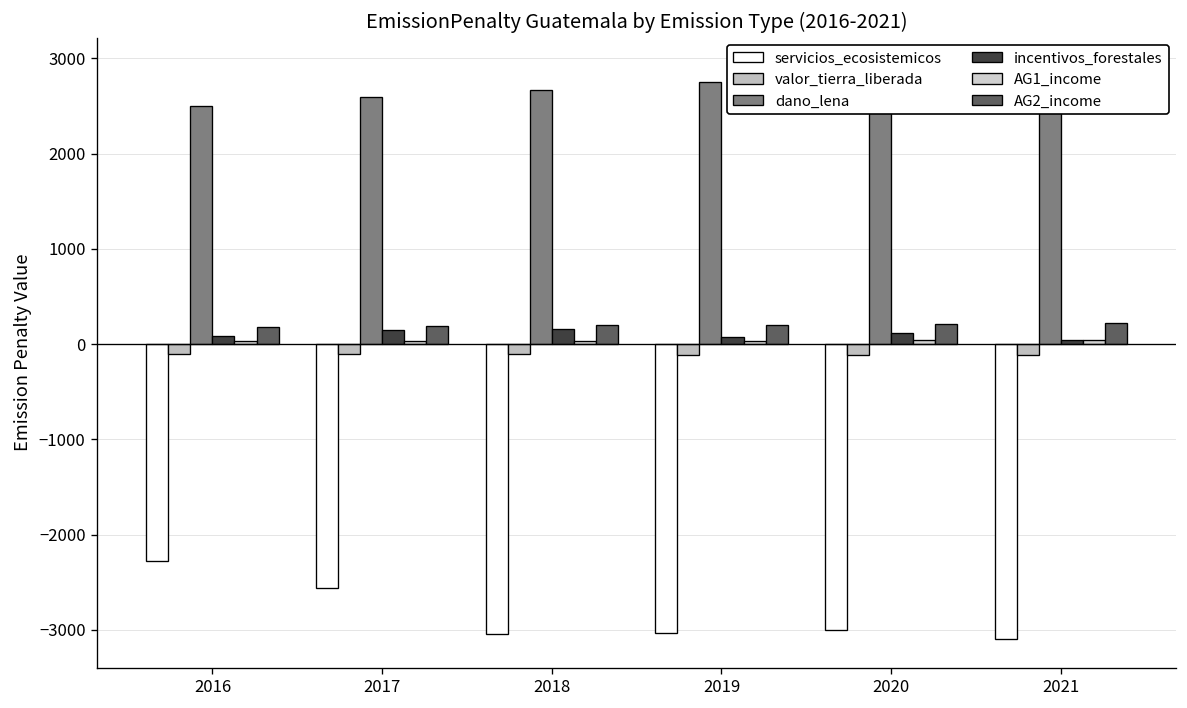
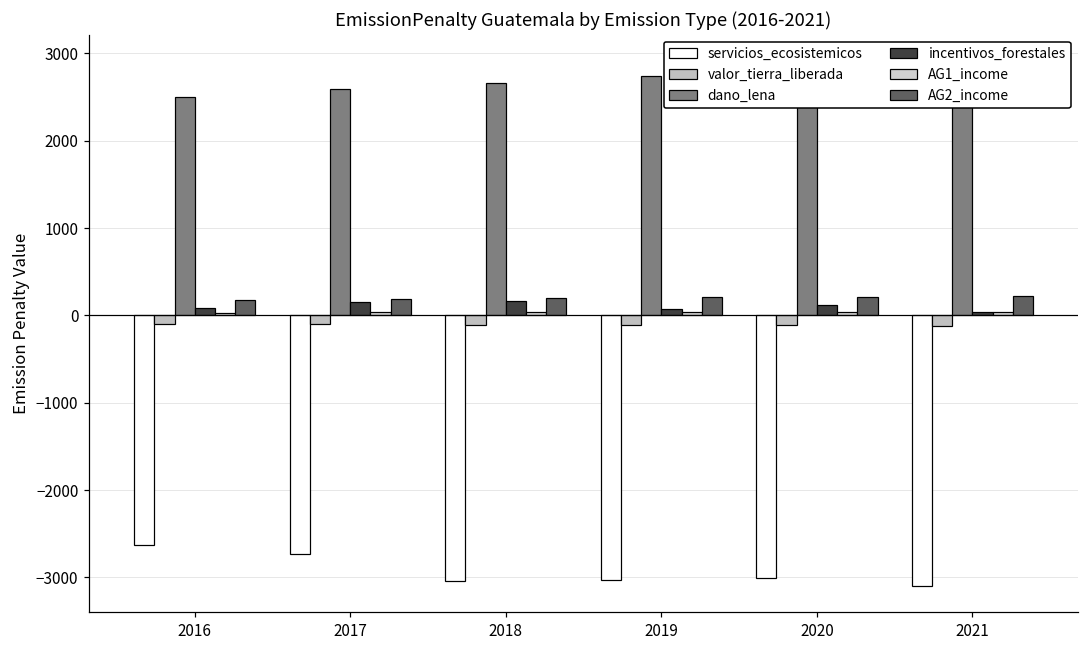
  {
    "servicios_ecosistemicos": {
-     "2016": -2300,
-     "2017": -2600,
+     "2016": -2600,
+     "2017": -2700,
      "2018": -3000,
      "2019": -3000,
      "2020": -3000,
      "2021": -3100
    }
  }
